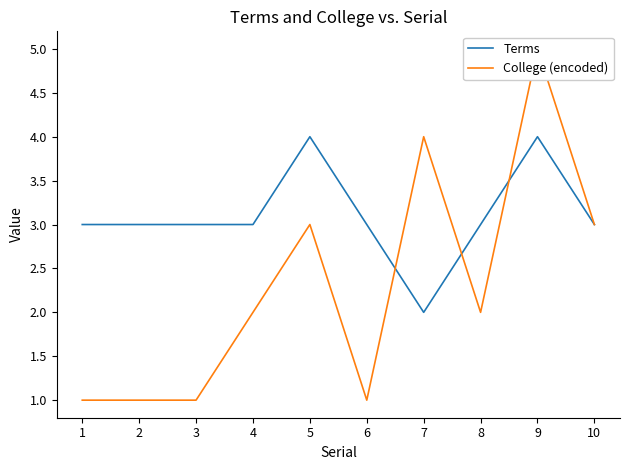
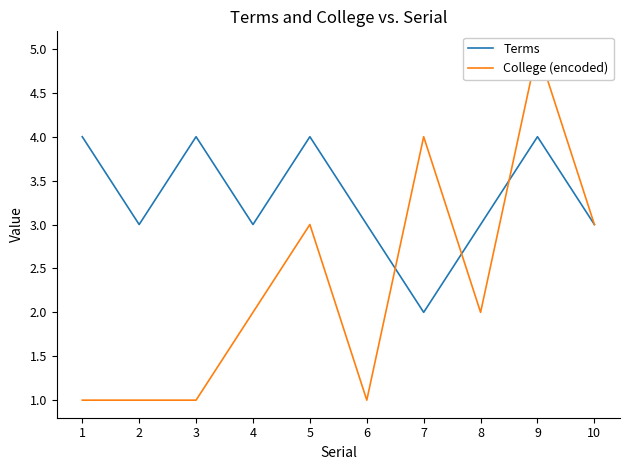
  {
    "Terms": {
-     "1": 3,
+     "1": 4,
      "2": 3,
-     "3": 3,
+     "3": 4,
      "4": 3,
      "5": 4,
      "6": 3,
      "7": 2,
      "8": 3,
      "9": 4
    },
    "College (encoded)": {
      "1": 1,
      "2": 1,
      "3": 1,
      "4": 2,
      "5": 3,
      "6": 1,
      "7": 4,
      "8": 2
    }
  }
